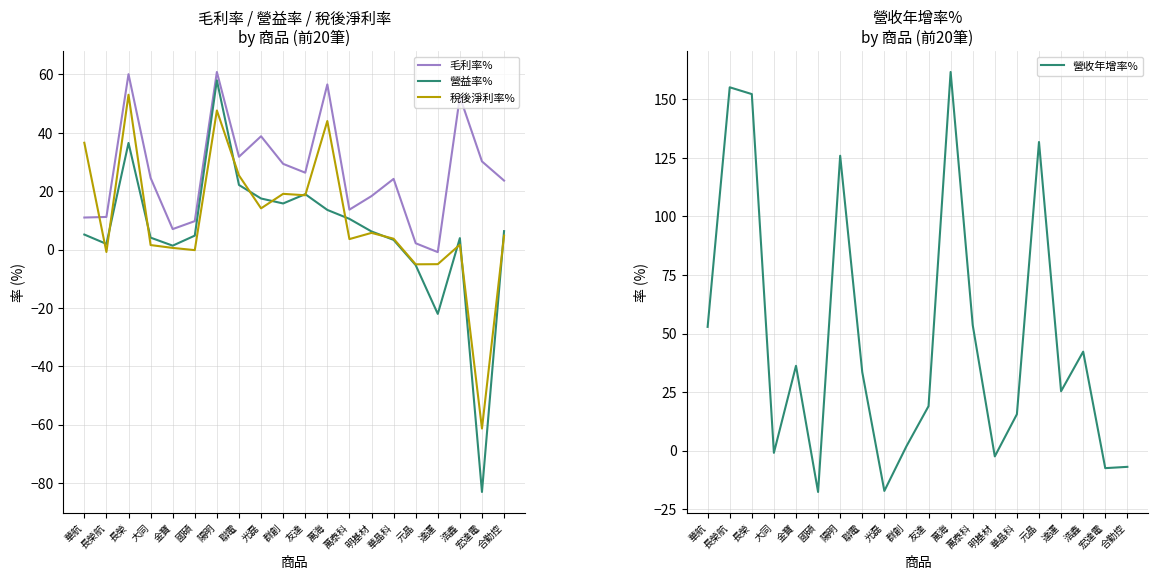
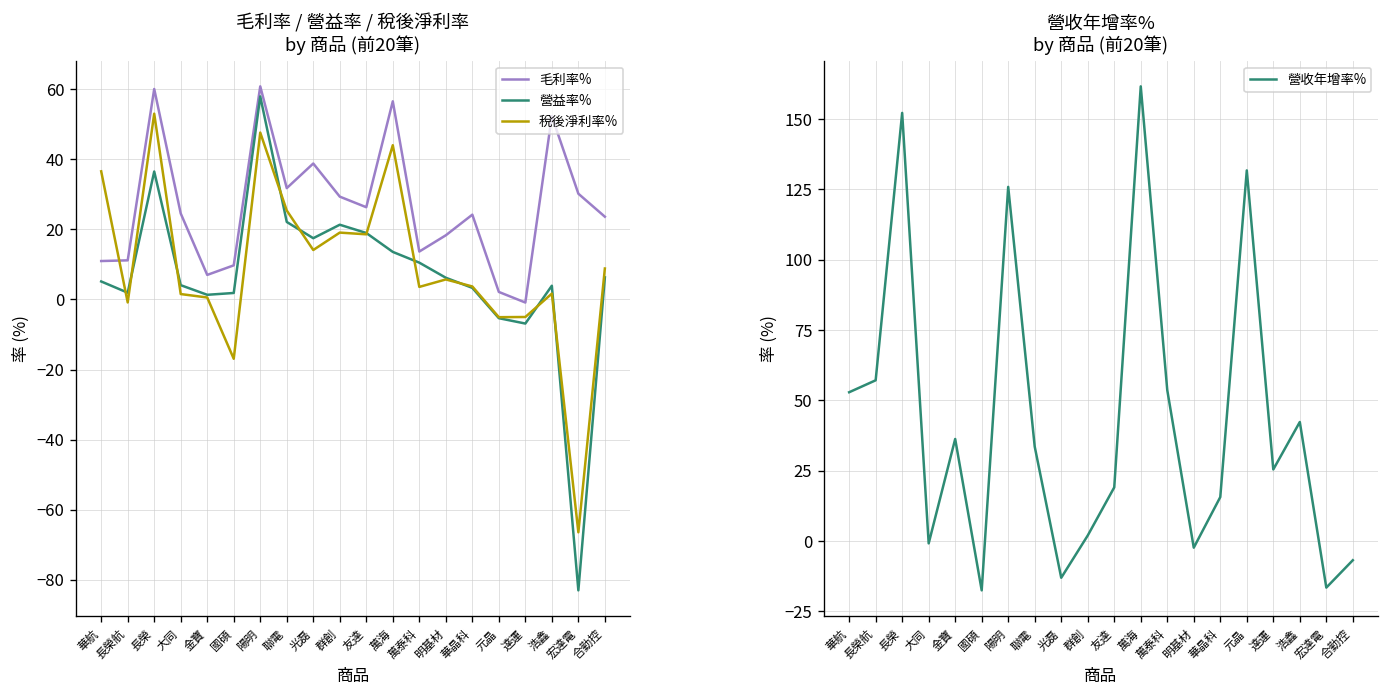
  {
    "毛利率 / 營益率 / 稅後淨利率 by 商品 (前20筆)": {
      "毛利率%": {
        "華航": 11,
        "長榮航": 11,
        "長榮": 60,
        "大同": 25,
        "金寶": 7,
        "國碩": 10,
        "陽明": 61,
        "聯電": 32,
        "光磊": 39,
        "群創": 29,
        "友達": 26,
        "萬海": 57,
        "萬泰科": 14,
        "明基材": 18,
        "華晶科": 24,
        "元晶": 2,
        "達運": -1,
        "宏達電": 30,
        "合勤控": 24
      },
      "營益率%": {
        "華航": 5,
        "長榮航": 2,
        "長榮": 37,
        "大同": 4,
-       "國碩": 5,
+       "國碩": 2,
        "陽明": 58,
        "聯電": 22,
        "光磊": 18,
-       "群創": 16,
+       "群創": 21,
        "萬海": 14,
        "萬泰科": 11,
-       "達運": -22,
+       "達運": -7,
        "浩鑫": 4,
        "宏達電": -83,
        "合勤控": 6
      },
      "稅後淨利率%": {
        "華航": 37,
        "長榮航": -1,
        "長榮": 53,
        "大同": 2,
-       "國碩": 0,
+       "國碩": -17,
        "陽明": 48,
        "聯電": 25,
        "光磊": 14,
        "群創": 19,
        "萬海": 44,
        "萬泰科": 4,
        "達運": -5,
        "浩鑫": 2,
-       "宏達電": -61,
-       "合勤控": 5
+       "宏達電": -66,
+       "合勤控": 9
      }
    },
    "營收年增率% by 商品 (前20筆)": {
      "華航": 53,
-     "長榮航": 155,
+     "長榮航": 57,
      "長榮": 152,
      "大同": -1,
      "金寶": 36,
      "國碩": -18,
      "陽明": 126,
      "聯電": 34,
-     "光磊": -17,
+     "光磊": -13,
      "群創": 2,
      "友達": 19,
      "萬海": 162,
      "萬泰科": 54,
      "明基材": -2,
      "華晶科": 16,
      "元晶": 132,
      "達運": 25,
      "浩鑫": 42,
-     "宏達電": -7,
+     "宏達電": -17,
      "合勤控": -7
    }
  }
